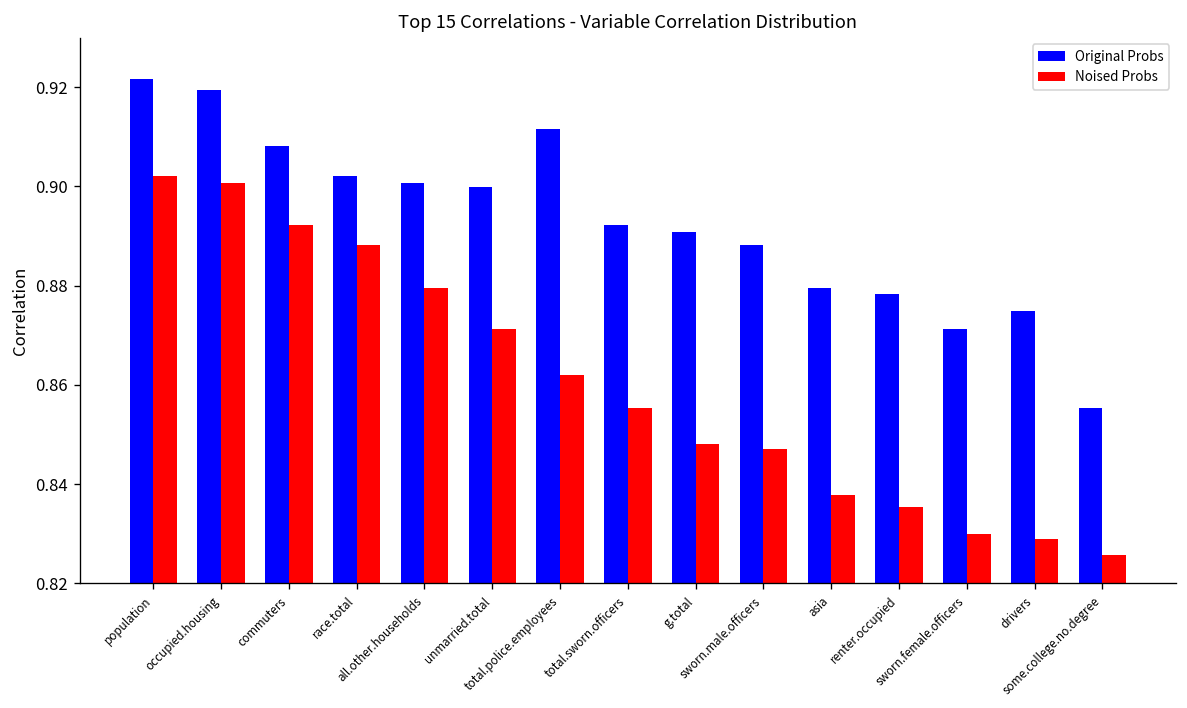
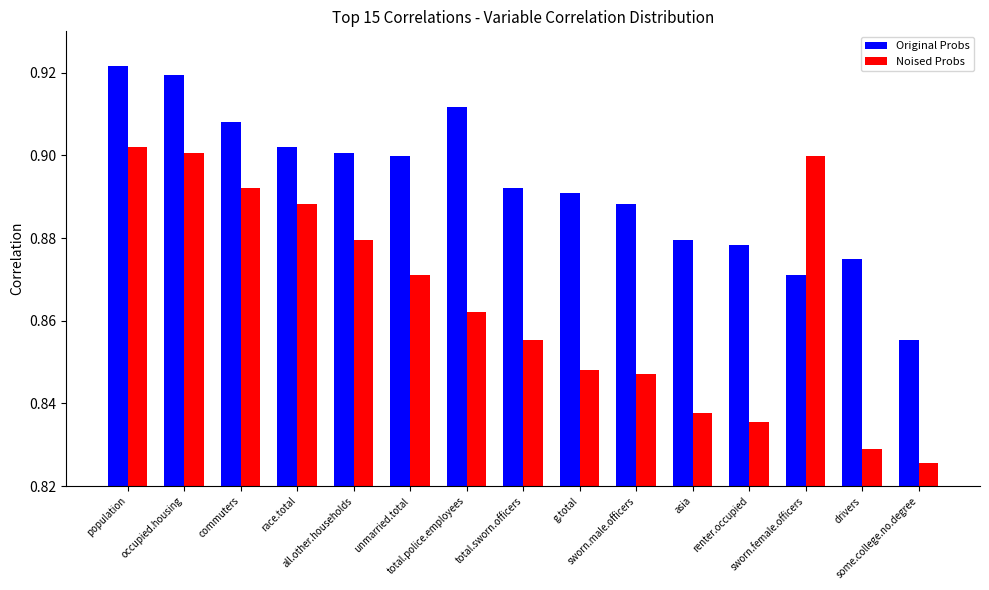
  {
    "Original Probs": {
      "population": 0.922,
      "occupied.housing": 0.919,
      "commuters": 0.908,
      "race.total": 0.902,
      "all.other.households": 0.901,
      "unmarried.total": 0.900,
      "total.police.employees": 0.912,
      "total.sworn.officers": 0.892,
      "g.total": 0.891,
      "sworn.male.officers": 0.888,
      "asia": 0.880,
      "renter.occupied": 0.878,
      "sworn.female.officers": 0.871,
      "drivers": 0.875,
      "some.college.no.degree": 0.855
    },
    "Noised Probs": {
      "population": 0.902,
      "occupied.housing": 0.901,
      "commuters": 0.892,
      "race.total": 0.888,
      "all.other.households": 0.880,
      "unmarried.total": 0.871,
      "total.police.employees": 0.862,
      "total.sworn.officers": 0.855,
      "g.total": 0.848,
      "sworn.male.officers": 0.847,
      "asia": 0.838,
      "renter.occupied": 0.835,
-     "sworn.female.officers": 0.830,
+     "sworn.female.officers": 0.900,
      "drivers": 0.829,
      "some.college.no.degree": 0.826
    }
  }
